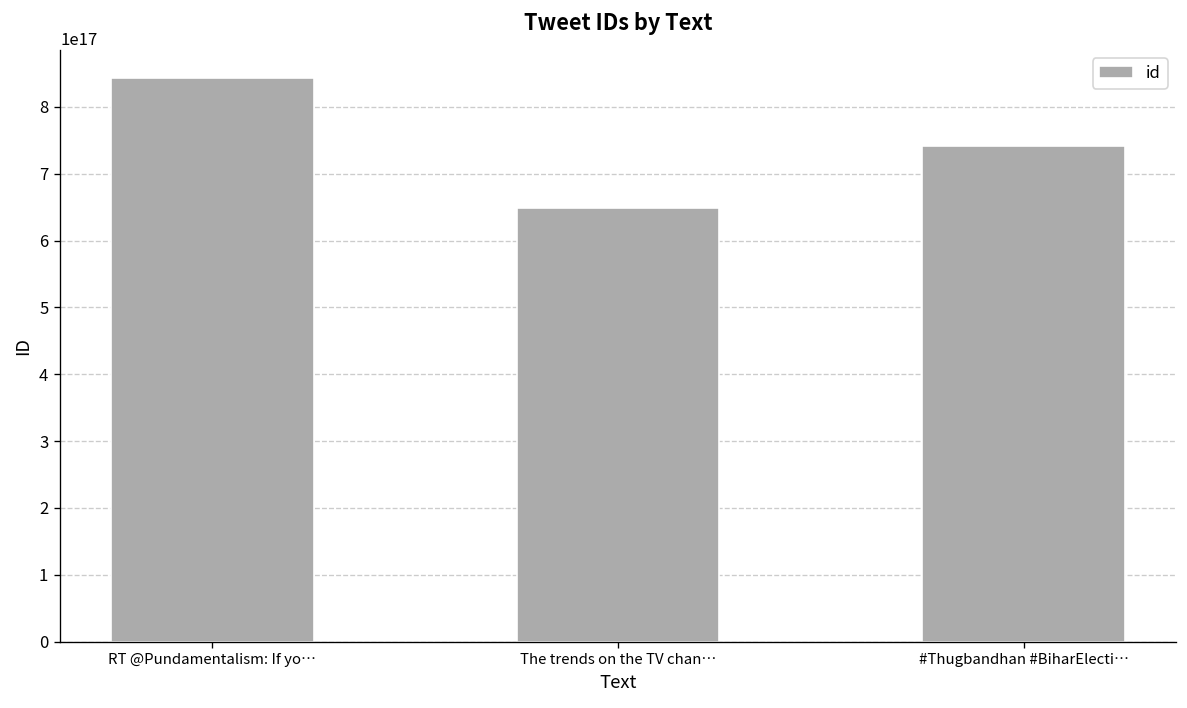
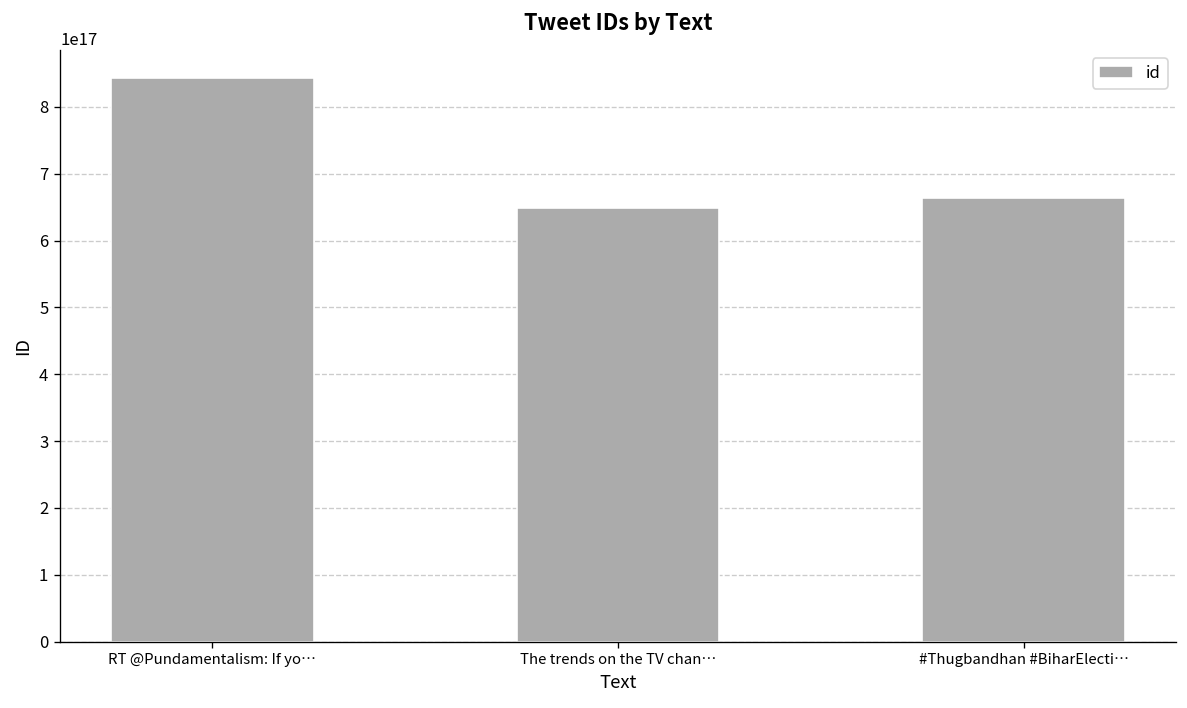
  {
    "RT @Pundamentalism: If yo…": 840000000000000000,
    "The trends on the TV chan…": 650000000000000000,
-   "#Thugbandhan #BiharElecti…": 740000000000000000
+   "#Thugbandhan #BiharElecti…": 660000000000000000
  }
